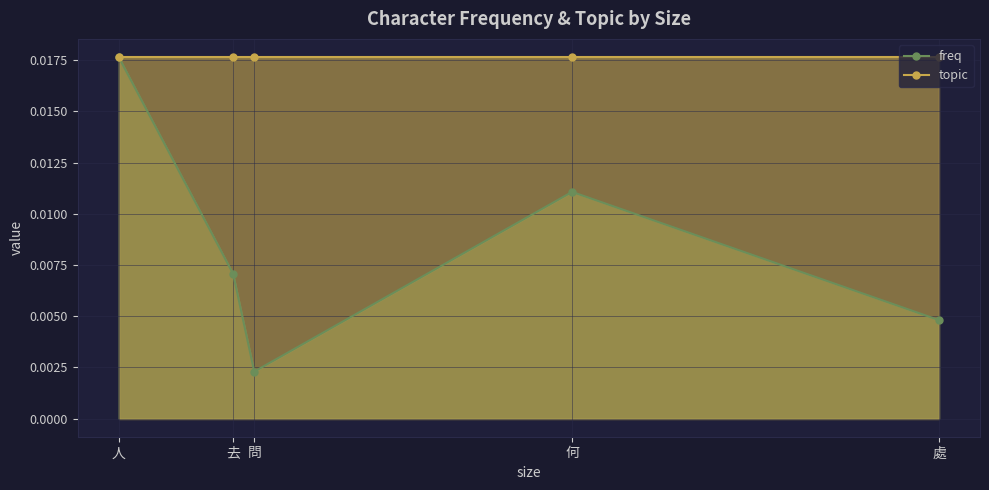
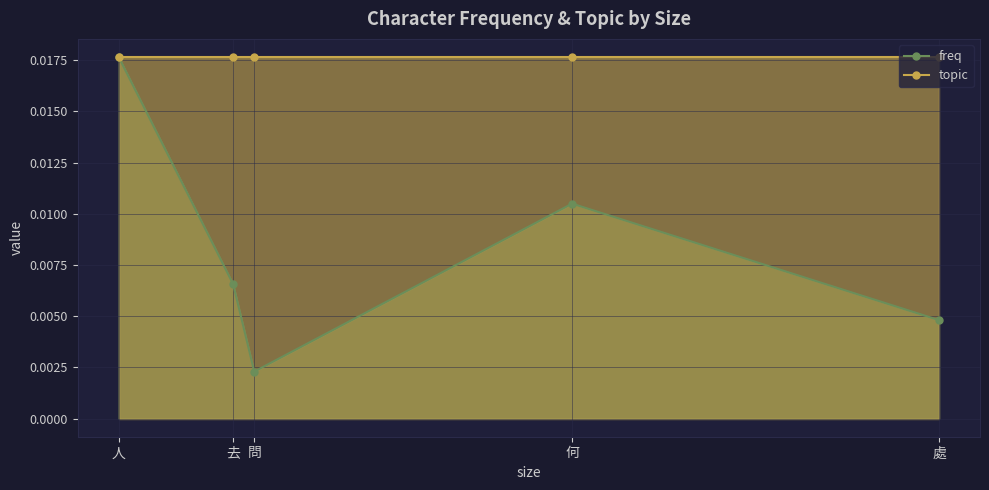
  {
    "freq": {
-     "去": 0.0071,
+     "去": 0.0066,
      "問": 0.0023,
-     "何": 0.0111,
+     "何": 0.0105,
      "處": 0.0048
    },
    "topic": {
      "去": 0.0177,
      "問": 0.0177,
      "何": 0.0177
    }
  }
